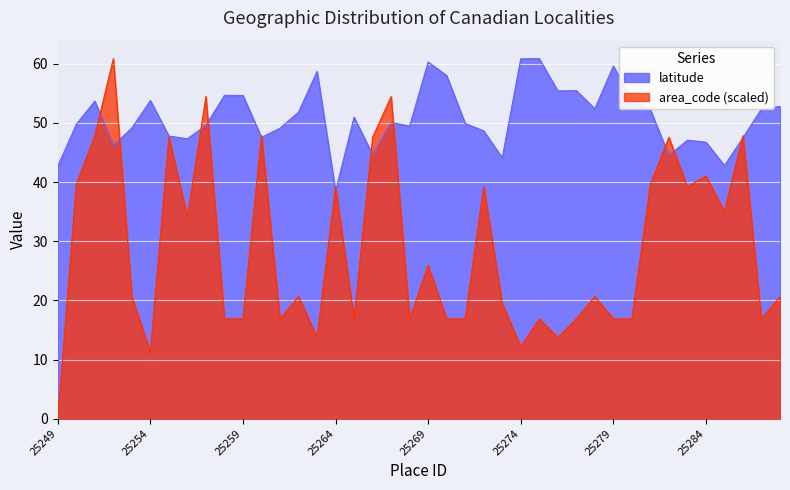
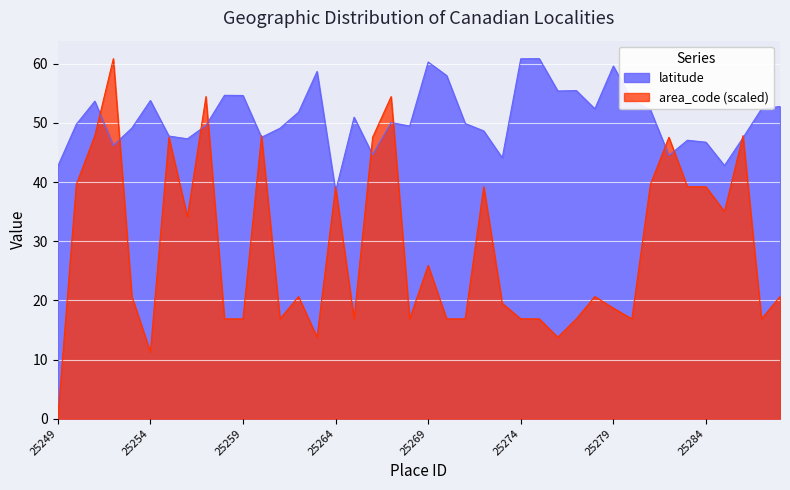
  {
    "latitude": {
      "25249": 43,
      "25254": 54,
      "25259": 55,
      "25264": 38,
      "25269": 60,
      "25274": 61,
      "25279": 60,
      "25284": 47
    },
    "area_code (scaled)": {
      "25249": 0,
      "25254": 11,
      "25259": 17,
      "25264": 39,
      "25269": 26,
-     "25274": 12,
-     "25279": 17,
-     "25284": 41
+     "25274": 17,
+     "25279": 19,
+     "25284": 39
    }
  }
